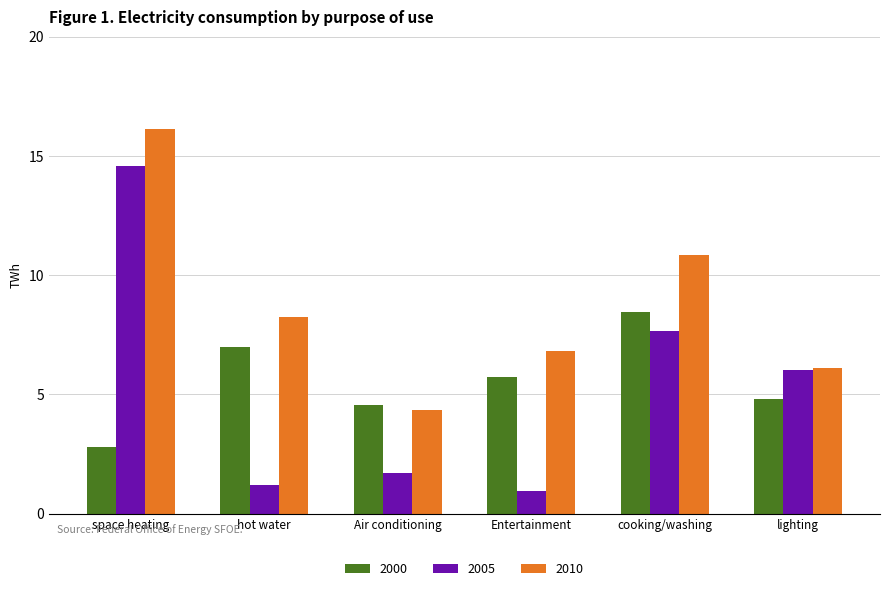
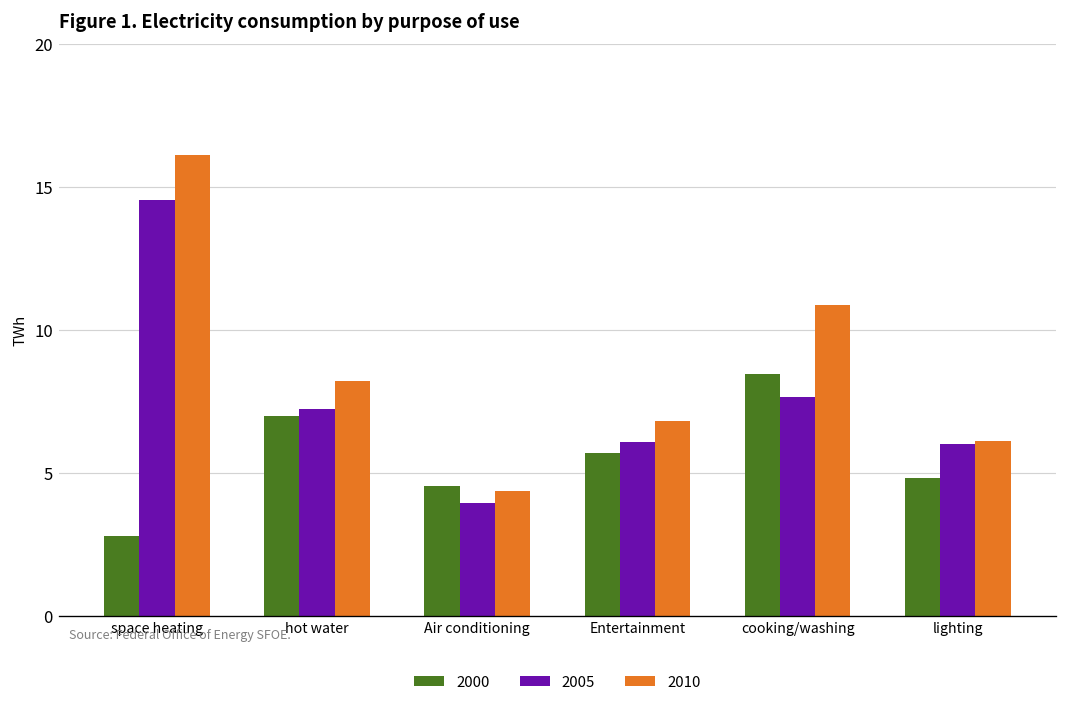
  {
    "2000": {
      "space heating": 2.8,
      "hot water": 7.0,
      "Air conditioning": 4.6,
      "Entertainment": 5.7,
      "cooking/washing": 8.5,
      "lighting": 4.8
    },
    "2005": {
      "space heating": 14.6,
-     "hot water": 1.2,
-     "Air conditioning": 1.7,
-     "Entertainment": 1.0,
+     "hot water": 7.2,
+     "Air conditioning": 4.0,
+     "Entertainment": 6.1,
      "cooking/washing": 7.7,
      "lighting": 6.0
    },
    "2010": {
      "space heating": 16.1,
      "hot water": 8.2,
      "Air conditioning": 4.4,
      "Entertainment": 6.8,
      "cooking/washing": 10.9,
      "lighting": 6.1
    }
  }
